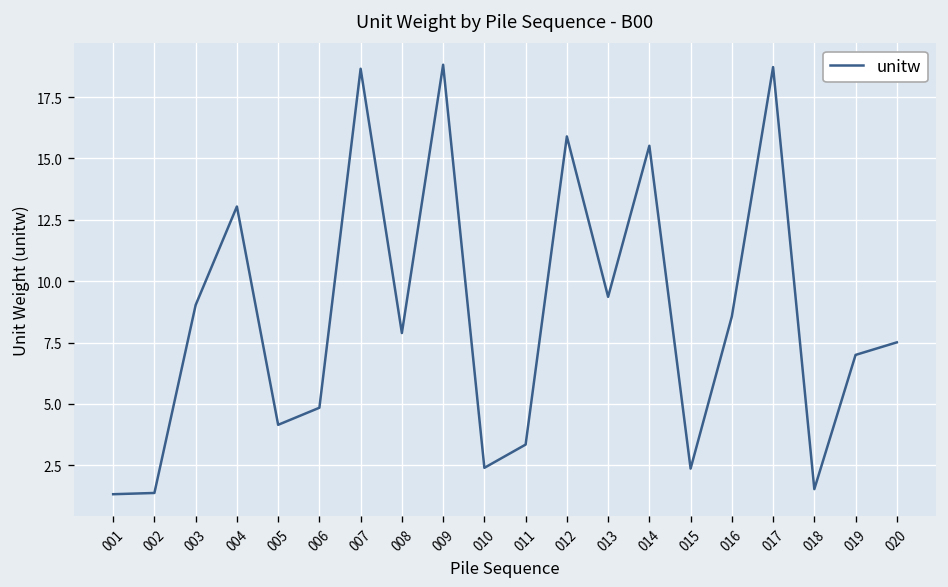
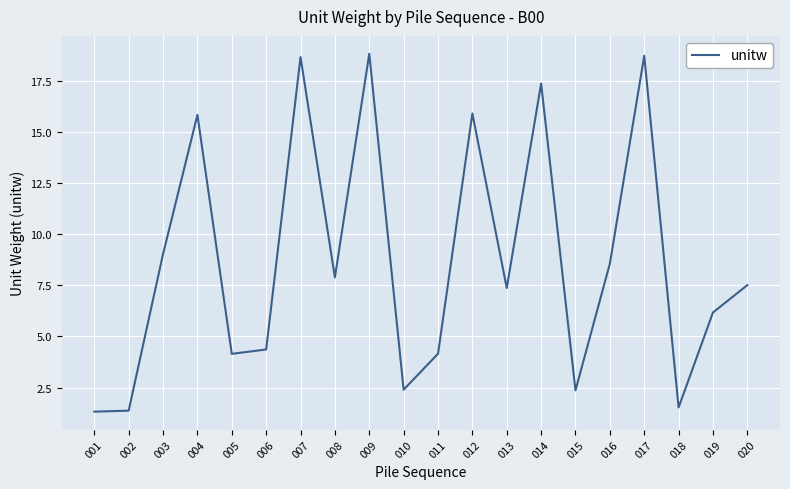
  {
    "001": 1.3,
    "002": 1.4,
    "003": 9.0,
-   "004": 13.0,
+   "004": 15.8,
    "005": 4.2,
-   "006": 4.8,
+   "006": 4.4,
    "007": 18.7,
    "008": 7.9,
    "009": 18.8,
    "010": 2.4,
-   "011": 3.3,
+   "011": 4.2,
    "012": 15.9,
-   "013": 9.4,
-   "014": 15.5,
+   "013": 7.4,
+   "014": 17.4,
    "015": 2.4,
    "016": 8.6,
    "017": 18.7,
    "018": 1.5,
-   "019": 7.0,
+   "019": 6.2,
    "020": 7.5
  }
